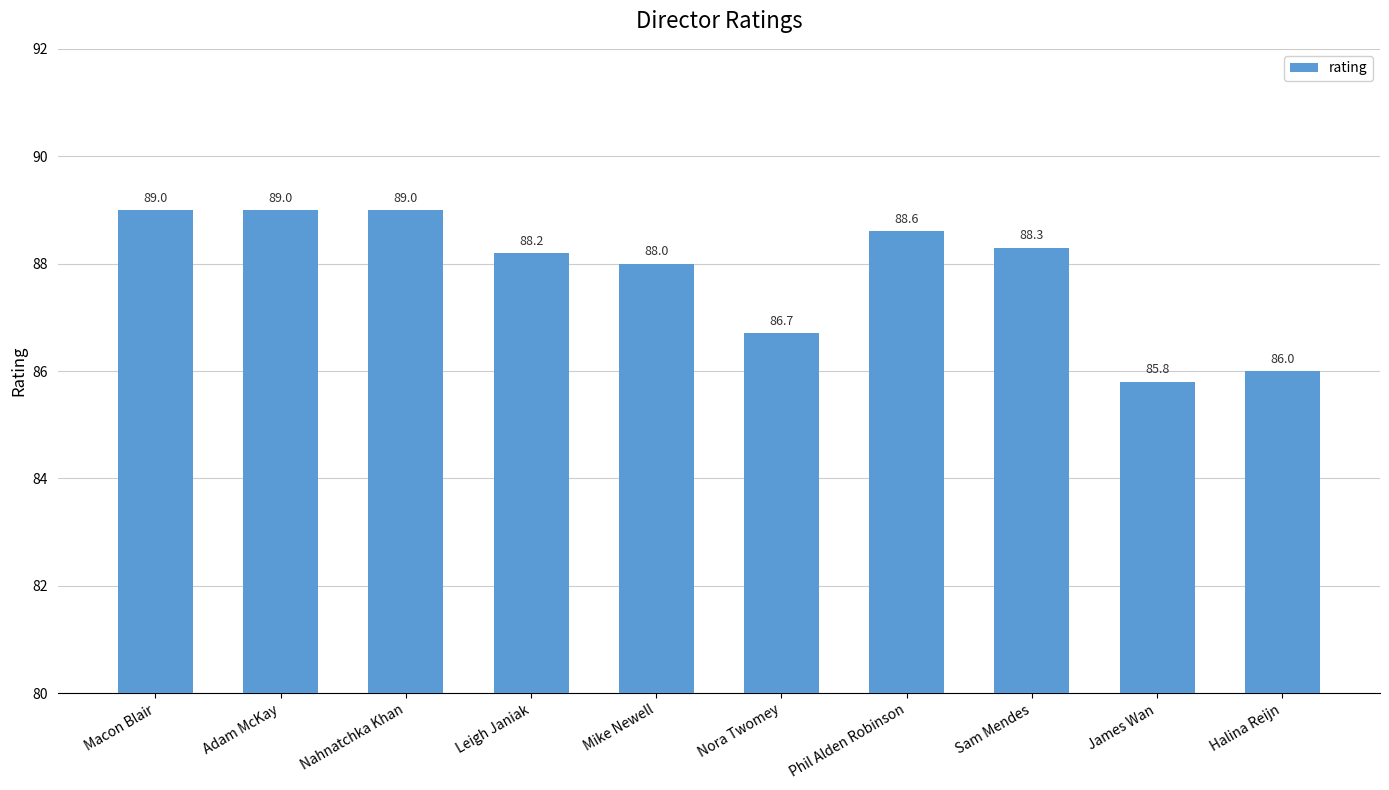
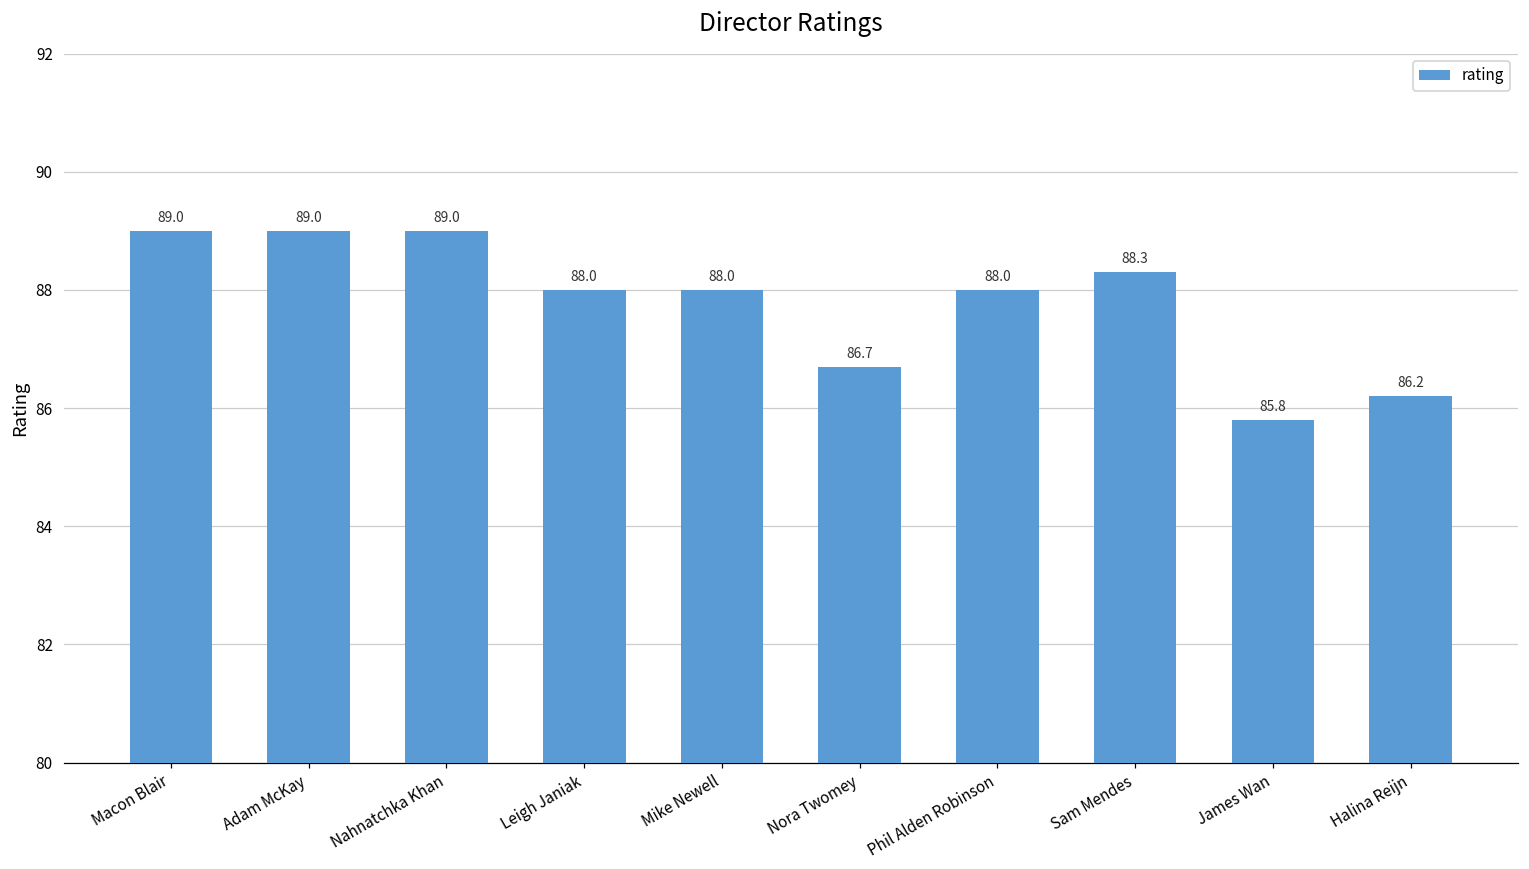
  {
    "Macon Blair": 89.0,
    "Adam McKay": 89.0,
    "Nahnatchka Khan": 89.0,
-   "Leigh Janiak": 88.2,
+   "Leigh Janiak": 88.0,
    "Mike Newell": 88.0,
    "Nora Twomey": 86.7,
-   "Phil Alden Robinson": 88.6,
+   "Phil Alden Robinson": 88.0,
    "Sam Mendes": 88.3,
    "James Wan": 85.8,
-   "Halina Reijn": 86.0
+   "Halina Reijn": 86.2
  }
